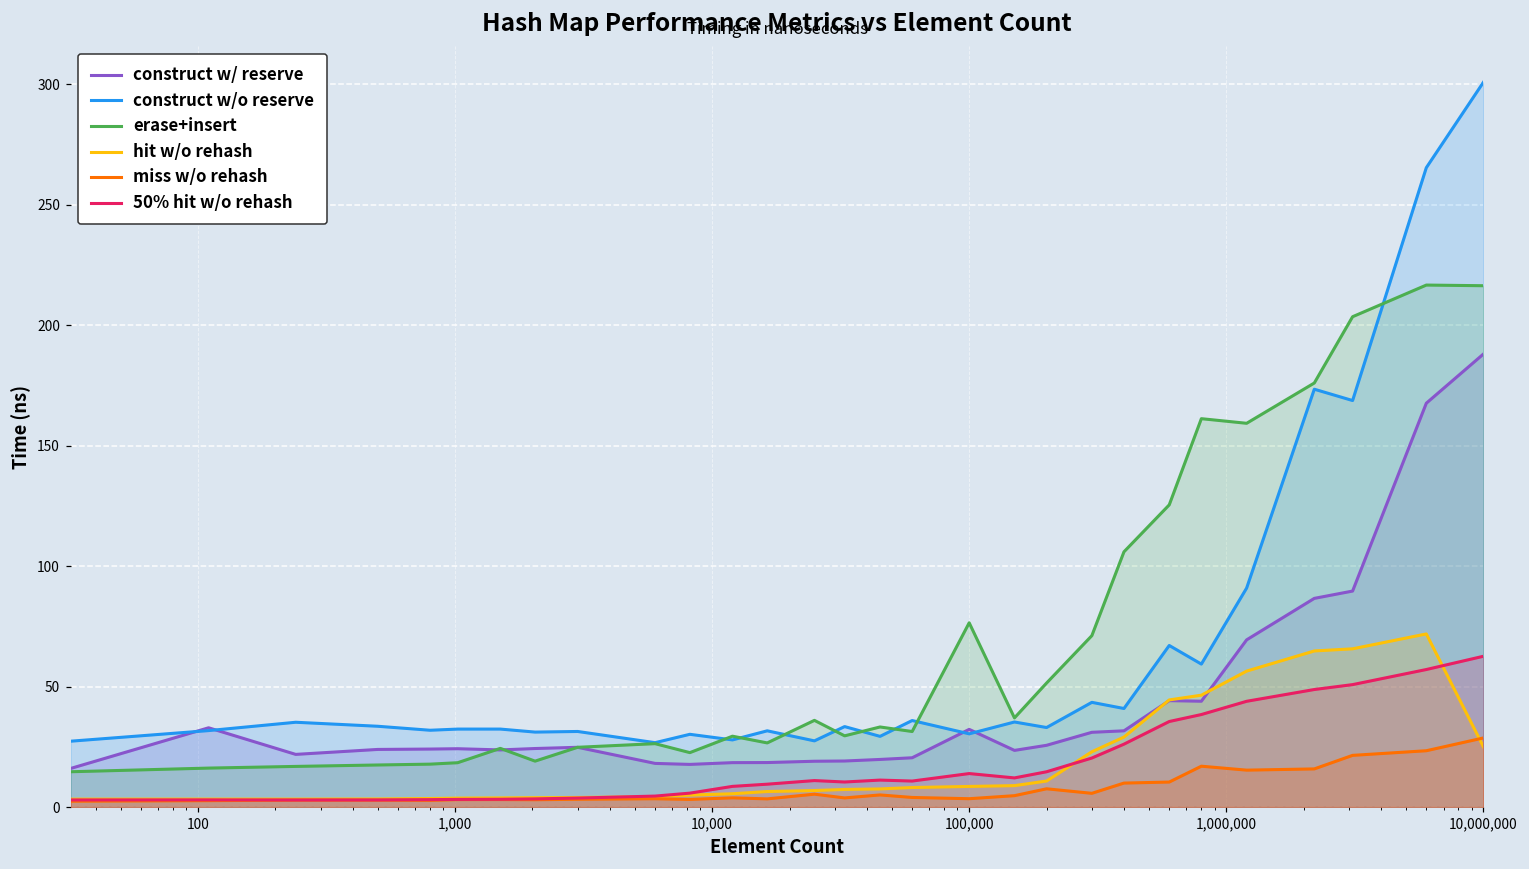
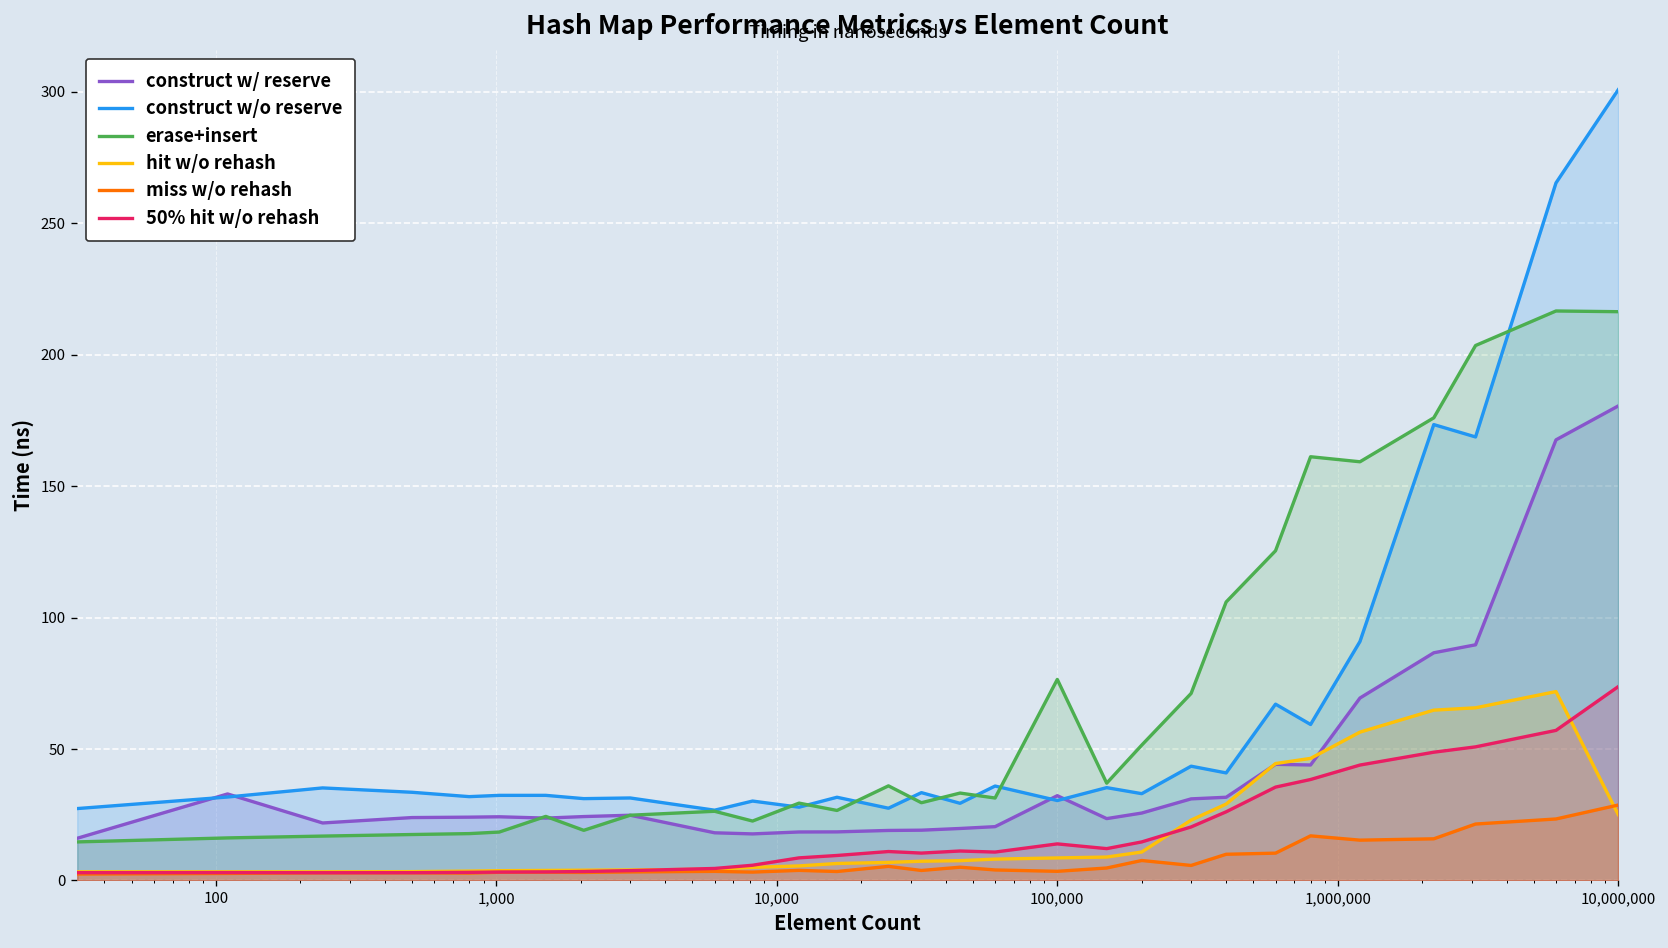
  {
    "construct w/ reserve": {
      "100,000": 32,
-     "10,000,000": 188
+     "10,000,000": 180
    },
    "construct w/o reserve": {
      "100,000": 30,
      "10,000,000": 301
    },
    "erase+insert": {
      "100,000": 76,
      "10,000,000": 216
    },
    "hit w/o rehash": {
      "100,000": 9,
      "10,000,000": 25
    },
    "miss w/o rehash": {
      "100,000": 3,
      "10,000,000": 29
    },
    "50% hit w/o rehash": {
      "100,000": 14,
-     "10,000,000": 63
+     "10,000,000": 74
    }
  }
